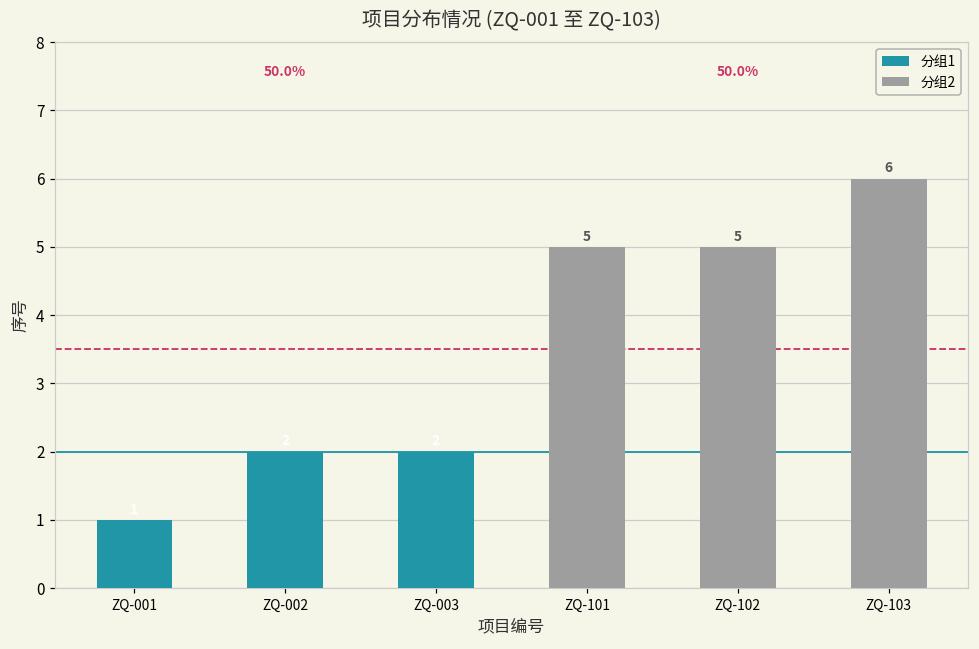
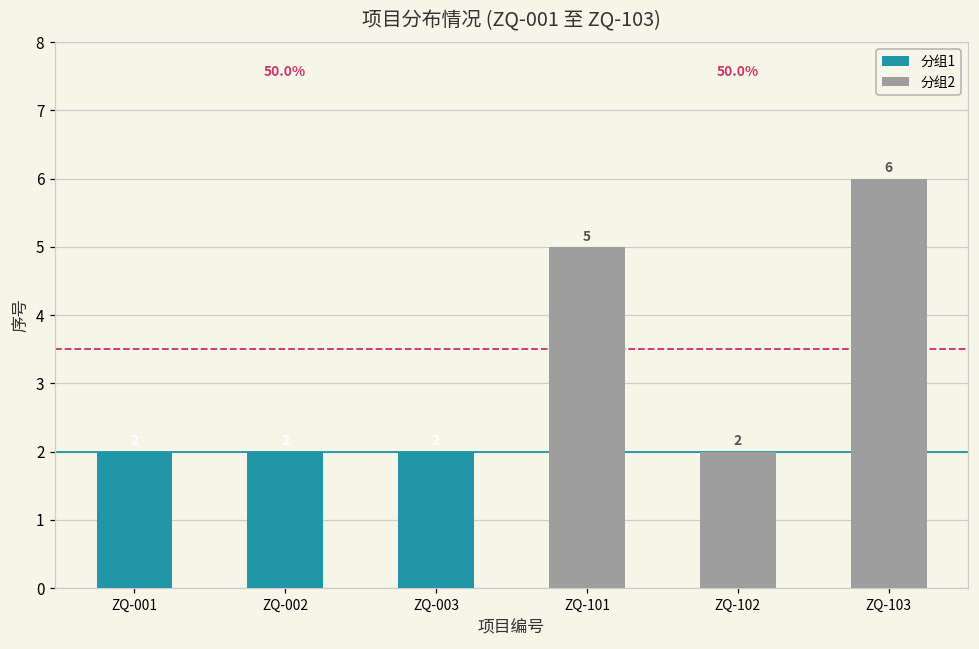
  {
    "分组1": {
-     "ZQ-001": 1,
+     "ZQ-001": 2,
      "ZQ-002": 2,
      "ZQ-003": 2,
      "ZQ-101": 0,
      "ZQ-102": 0,
      "ZQ-103": 0
    },
    "分组2": {
      "ZQ-101": 5,
-     "ZQ-102": 5,
+     "ZQ-102": 2,
      "ZQ-103": 6
    }
  }
